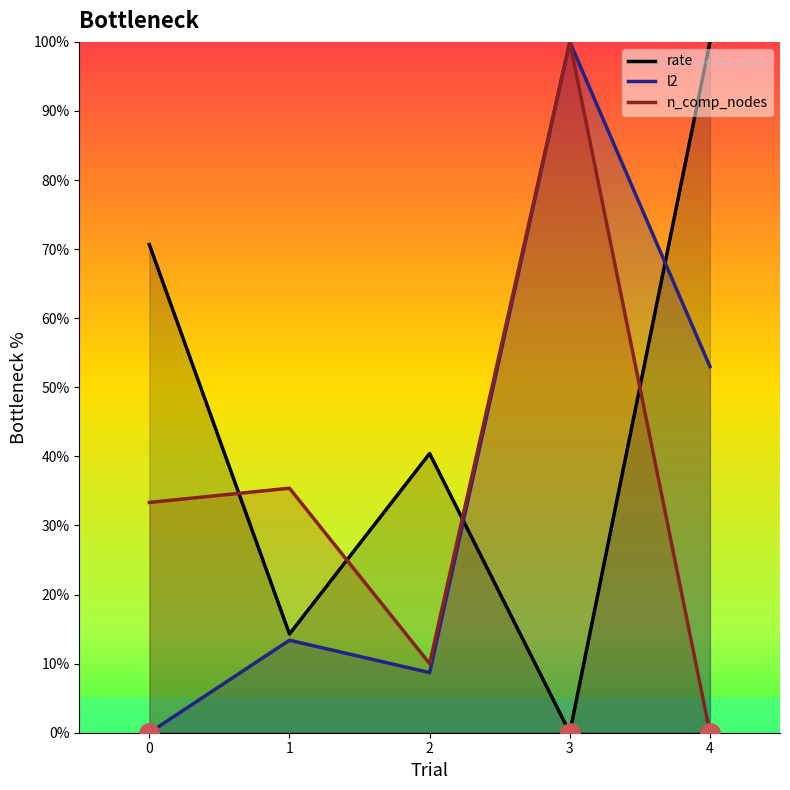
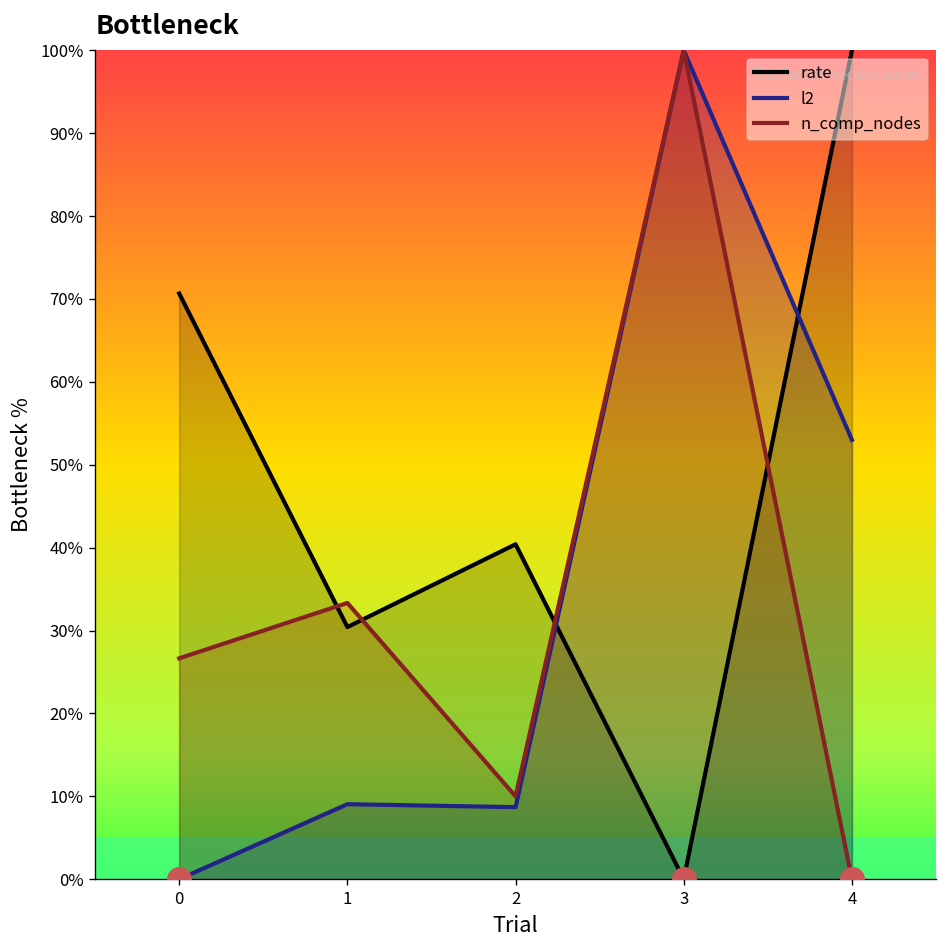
  {
    "rate": {
      "0": "71%",
-     "1": "14%",
+     "1": "30%",
      "2": "40%",
      "4": "100%"
    },
    "l2": {
-     "1": "13%",
+     "1": "9%",
      "2": "9%",
      "4": "53%"
    },
    "n_comp_nodes": {
-     "0": "33%",
-     "1": "35%",
+     "0": "27%",
+     "1": "33%",
      "2": "10%"
    }
  }
